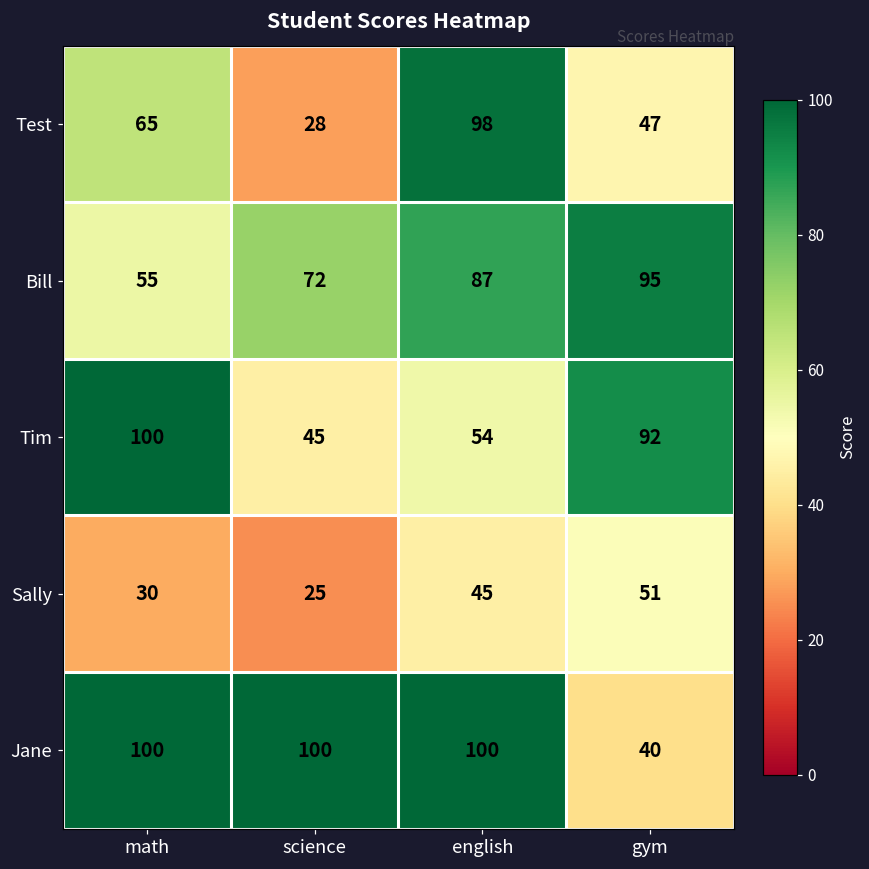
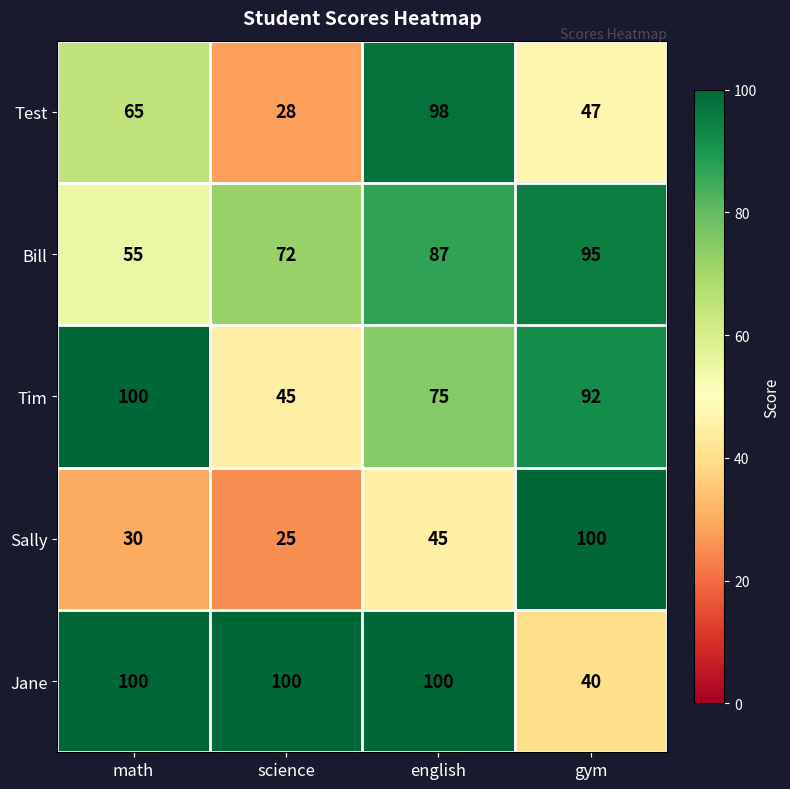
  {
    "Test": {
      "math": 65,
      "science": 28,
      "english": 98,
      "gym": 47
    },
    "Bill": {
      "math": 55,
      "science": 72,
      "english": 87,
      "gym": 95
    },
    "Tim": {
      "math": 100,
      "science": 45,
-     "english": 54,
+     "english": 75,
      "gym": 92
    },
    "Sally": {
      "math": 30,
      "science": 25,
      "english": 45,
-     "gym": 51
+     "gym": 100
    },
    "Jane": {
      "math": 100,
      "science": 100,
      "english": 100,
      "gym": 40
    }
  }
